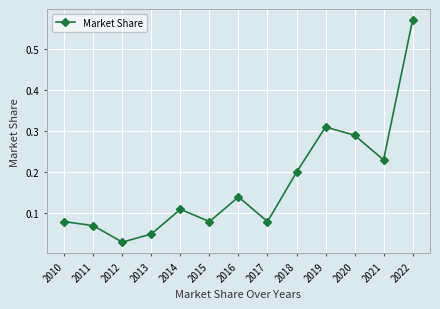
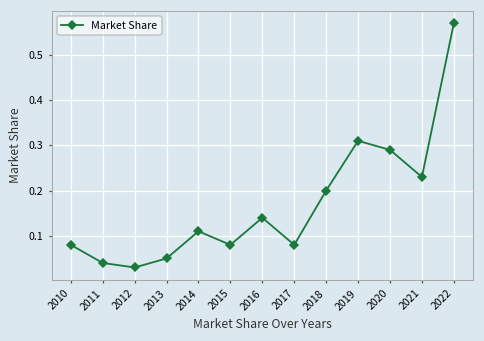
  {
    "2010": 0.08,
-   "2011": 0.07,
+   "2011": 0.04,
    "2012": 0.03,
    "2013": 0.05,
    "2014": 0.11,
    "2015": 0.08,
    "2016": 0.14,
    "2017": 0.08,
    "2018": 0.20,
    "2019": 0.31,
    "2020": 0.29,
    "2021": 0.23,
    "2022": 0.57
  }
